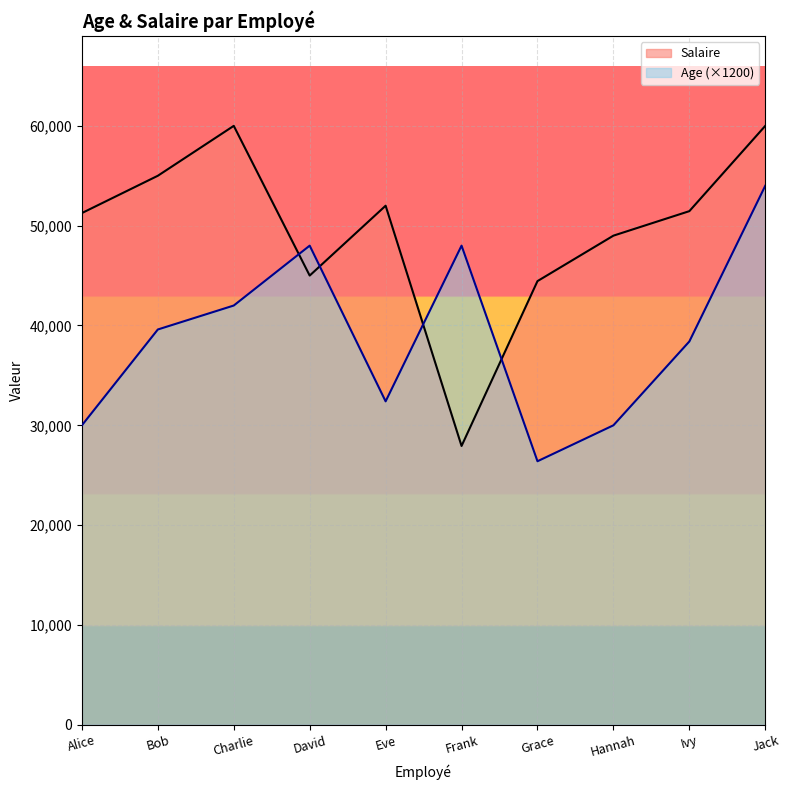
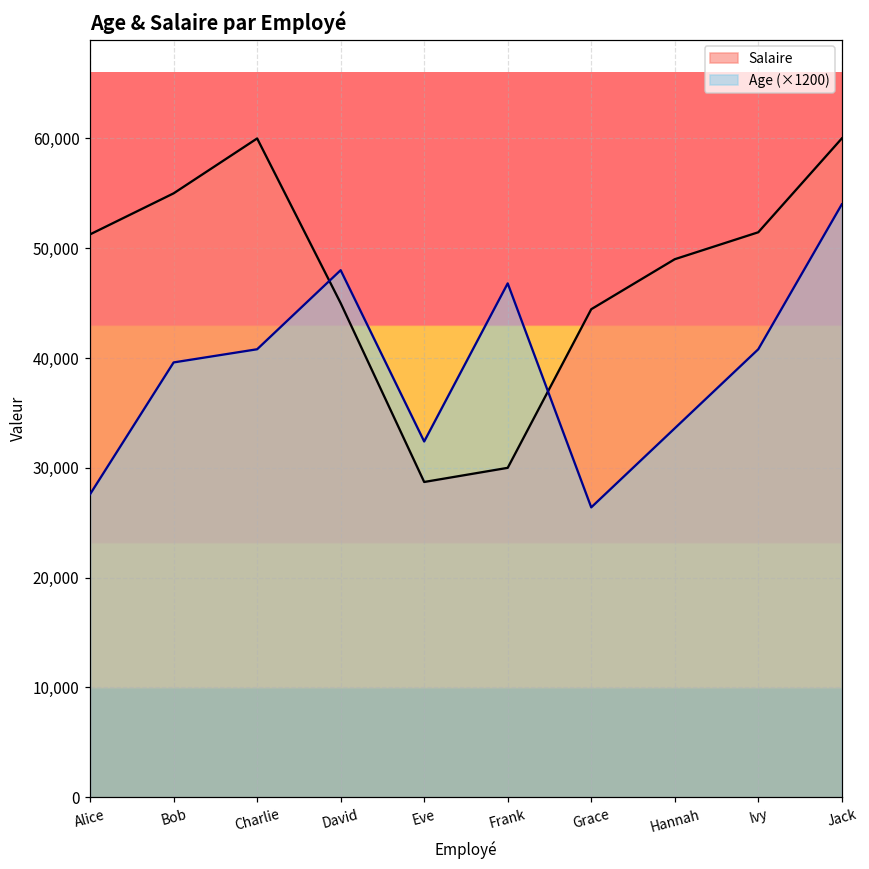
  {
    "Salaire": {
      "Alice": "51,000",
      "Bob": "55,000",
      "Charlie": "60,000",
      "David": "45,000",
-     "Eve": "52,000",
-     "Frank": "28,000",
+     "Eve": "29,000",
+     "Frank": "30,000",
      "Grace": "44,000",
      "Hannah": "49,000",
      "Ivy": "51,000",
      "Jack": "60,000"
    },
    "Age (×1200)": {
-     "Alice": "30,000",
+     "Alice": "28,000",
      "Bob": "40,000",
-     "Charlie": "42,000",
+     "Charlie": "41,000",
      "David": "48,000",
      "Eve": "32,000",
-     "Frank": "48,000",
+     "Frank": "47,000",
      "Grace": "26,000",
-     "Hannah": "30,000",
-     "Ivy": "38,000",
+     "Hannah": "34,000",
+     "Ivy": "41,000",
      "Jack": "54,000"
    }
  }
